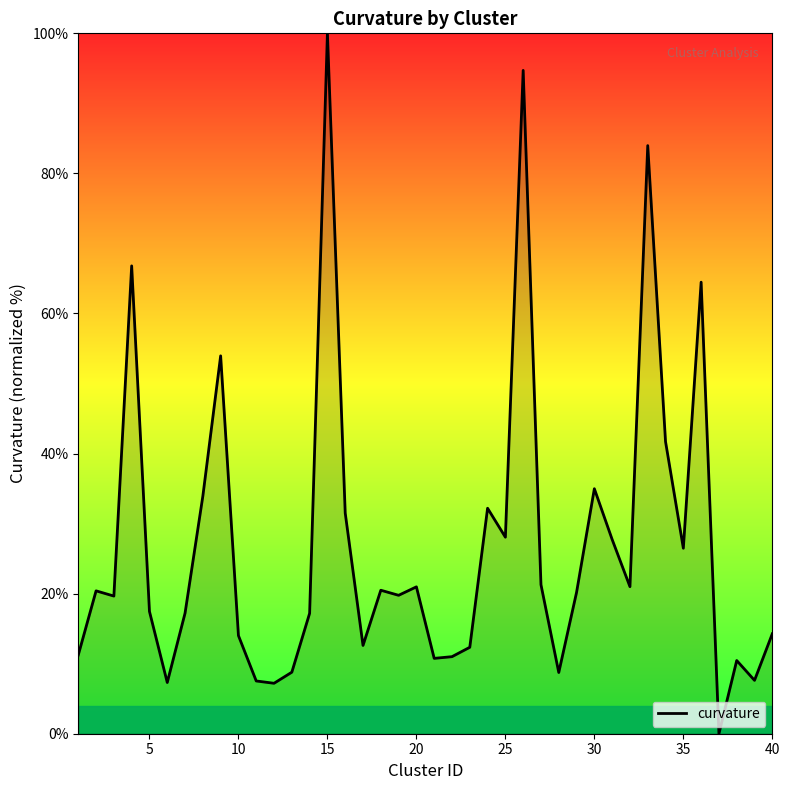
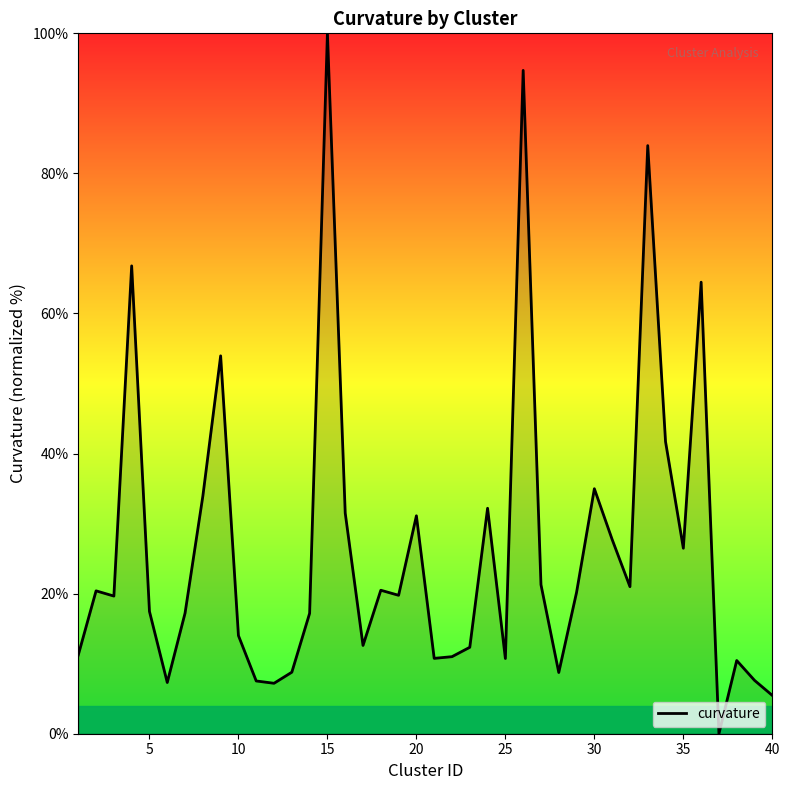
  {
    "5": "17%",
    "10": "14%",
    "15": "100%",
-   "20": "21%",
-   "25": "28%",
+   "20": "31%",
+   "25": "11%",
    "30": "35%",
    "35": "26%",
-   "40": "14%"
+   "40": "5%"
  }
